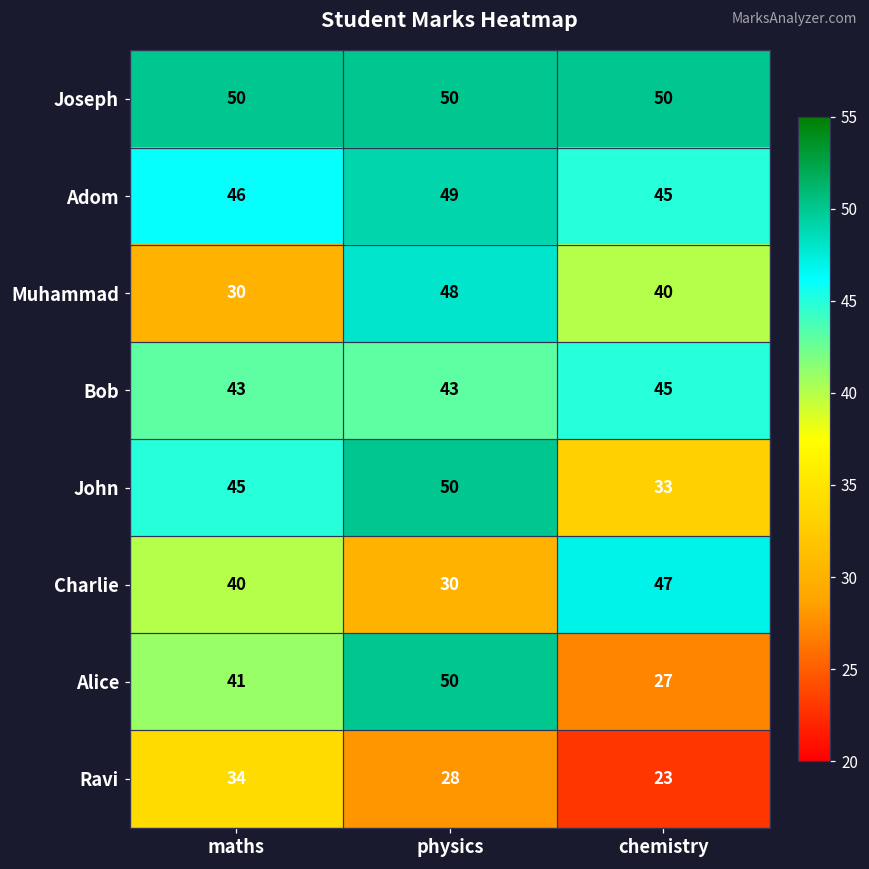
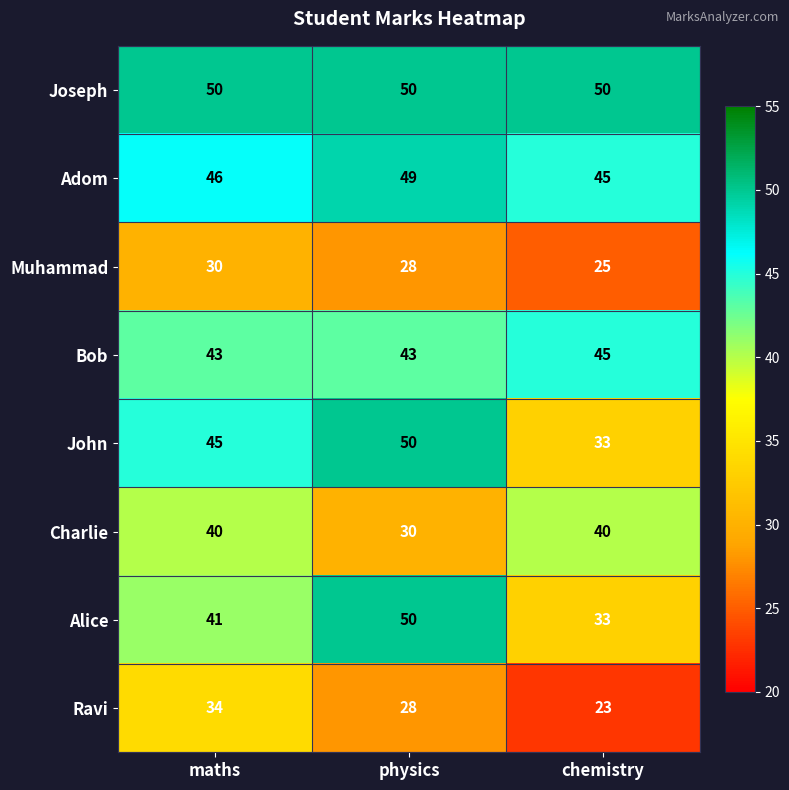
  {
    "Joseph": {
      "maths": 50,
      "physics": 50,
      "chemistry": 50
    },
    "Adom": {
      "maths": 46,
      "physics": 49,
      "chemistry": 45
    },
    "Muhammad": {
      "maths": 30,
-     "physics": 48,
-     "chemistry": 40
+     "physics": 28,
+     "chemistry": 25
    },
    "Bob": {
      "maths": 43,
      "physics": 43,
      "chemistry": 45
    },
    "John": {
      "maths": 45,
      "physics": 50,
      "chemistry": 33
    },
    "Charlie": {
      "maths": 40,
      "physics": 30,
-     "chemistry": 47
+     "chemistry": 40
    },
    "Alice": {
      "maths": 41,
      "physics": 50,
-     "chemistry": 27
+     "chemistry": 33
    },
    "Ravi": {
      "maths": 34,
      "physics": 28,
      "chemistry": 23
    }
  }
